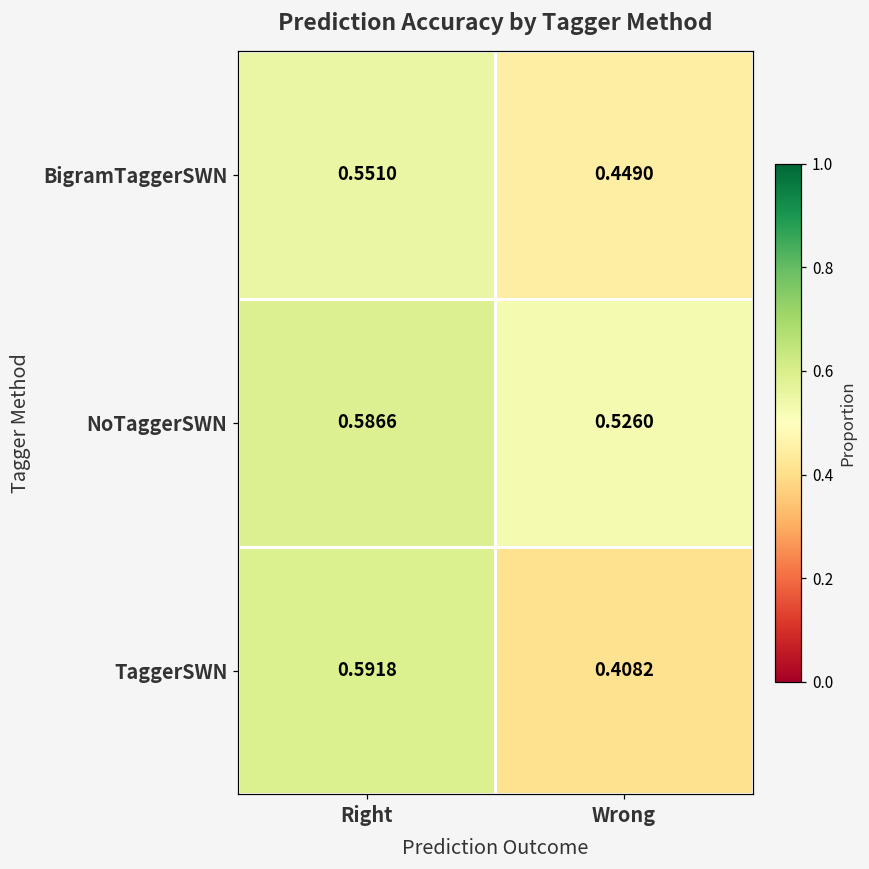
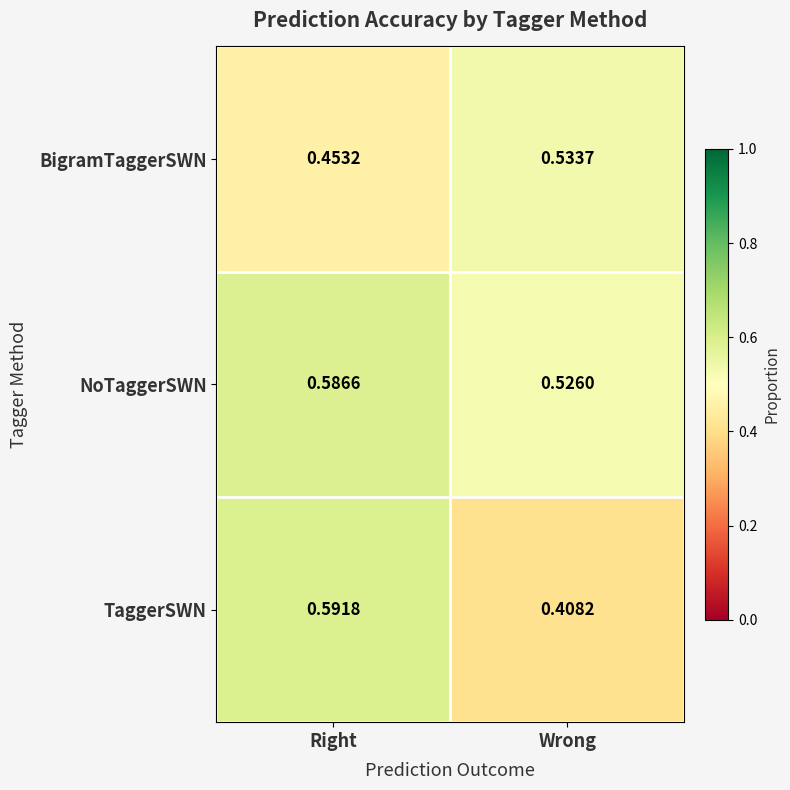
  {
    "BigramTaggerSWN": {
-     "Right": 0.5510,
-     "Wrong": 0.4490
+     "Right": 0.4532,
+     "Wrong": 0.5337
    },
    "NoTaggerSWN": {
      "Right": 0.5866,
      "Wrong": 0.5260
    },
    "TaggerSWN": {
      "Right": 0.5918,
      "Wrong": 0.4082
    }
  }
